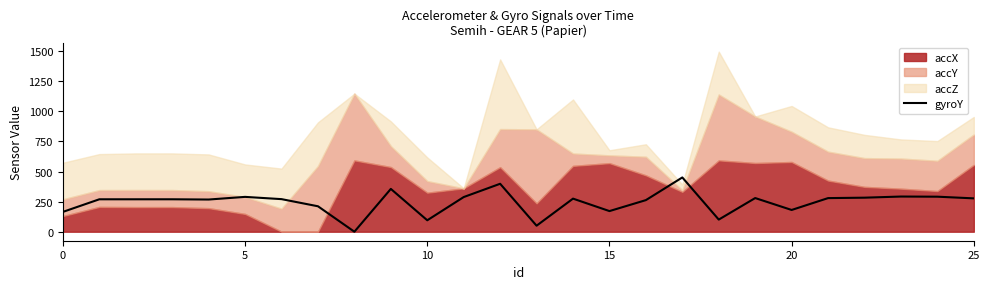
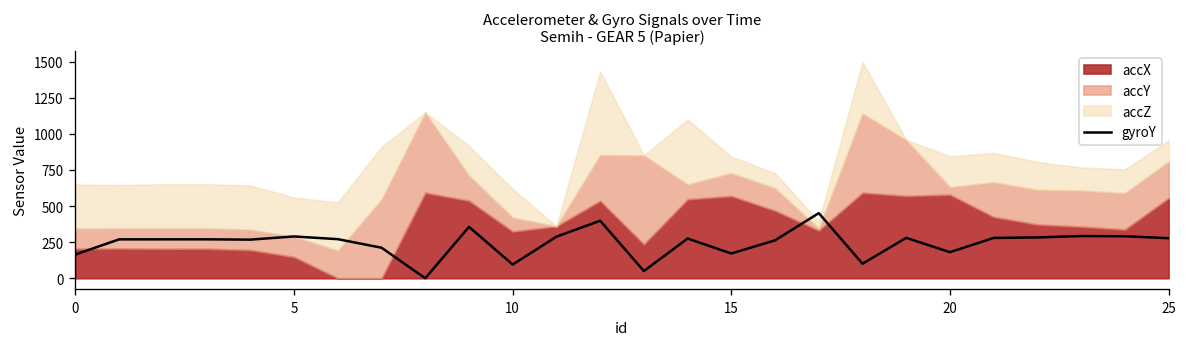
  {
    "accX": {
-     "0": 130,
+     "0": 210,
      "5": 150,
      "10": 320,
      "15": 570,
      "20": 580,
      "25": 560
    },
    "gyroY": {
      "0": 160,
      "10": 100,
      "15": 170,
      "20": 180,
      "25": 280
    },
    "accY": {
      "0": 140,
      "10": 100,
-     "15": 60,
-     "20": 250,
+     "15": 160,
+     "20": 50,
      "25": 250
    },
    "accZ": {
      "0": 300,
      "5": 270,
      "10": 200,
-     "15": 40,
+     "15": 110,
      "20": 210,
      "25": 150
    }
  }
